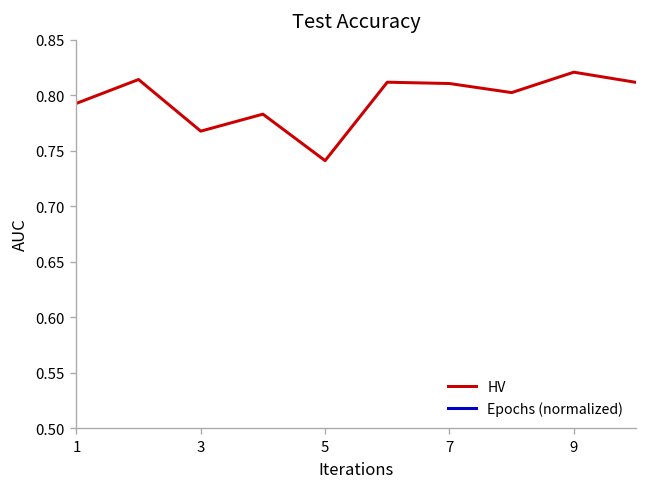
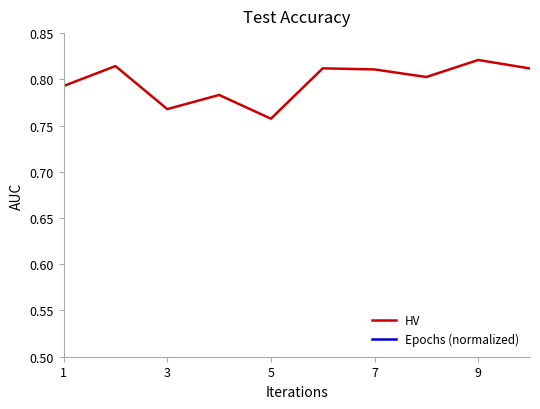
  {
    "HV": {
      "1": 0.79,
      "3": 0.77,
-     "5": 0.74,
+     "5": 0.76,
      "7": 0.81,
      "9": 0.82
    }
  }
